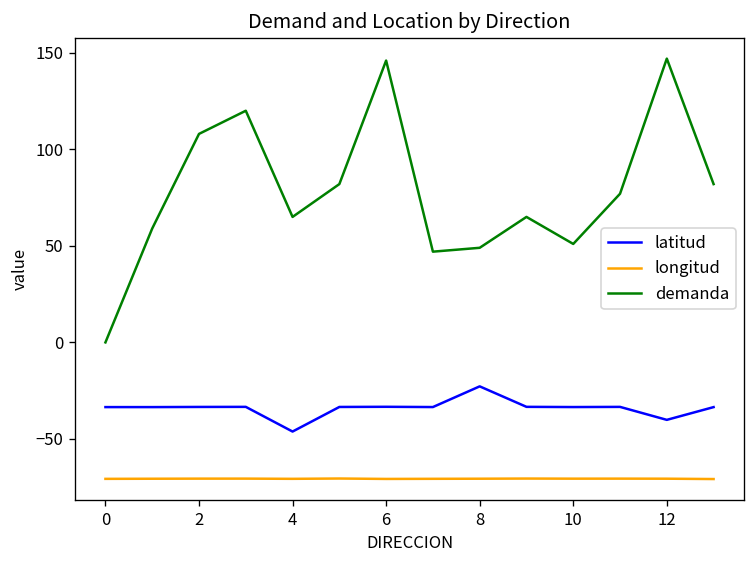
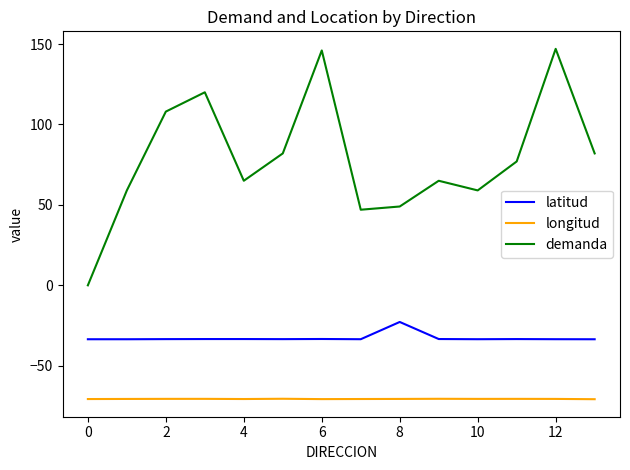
  {
    "latitud": {
      "0": -34,
      "2": -33,
-     "4": -46,
+     "4": -33,
      "6": -33,
      "8": -23,
      "10": -33,
-     "12": -40
+     "12": -33
    },
    "longitud": {
      "0": -71,
      "2": -71,
      "4": -71,
      "6": -71,
      "8": -71,
      "10": -71,
      "12": -71
    },
    "demanda": {
      "0": 0,
      "2": 108,
      "4": 65,
      "6": 146,
      "8": 49,
-     "10": 51,
+     "10": 59,
      "12": 147
    }
  }
